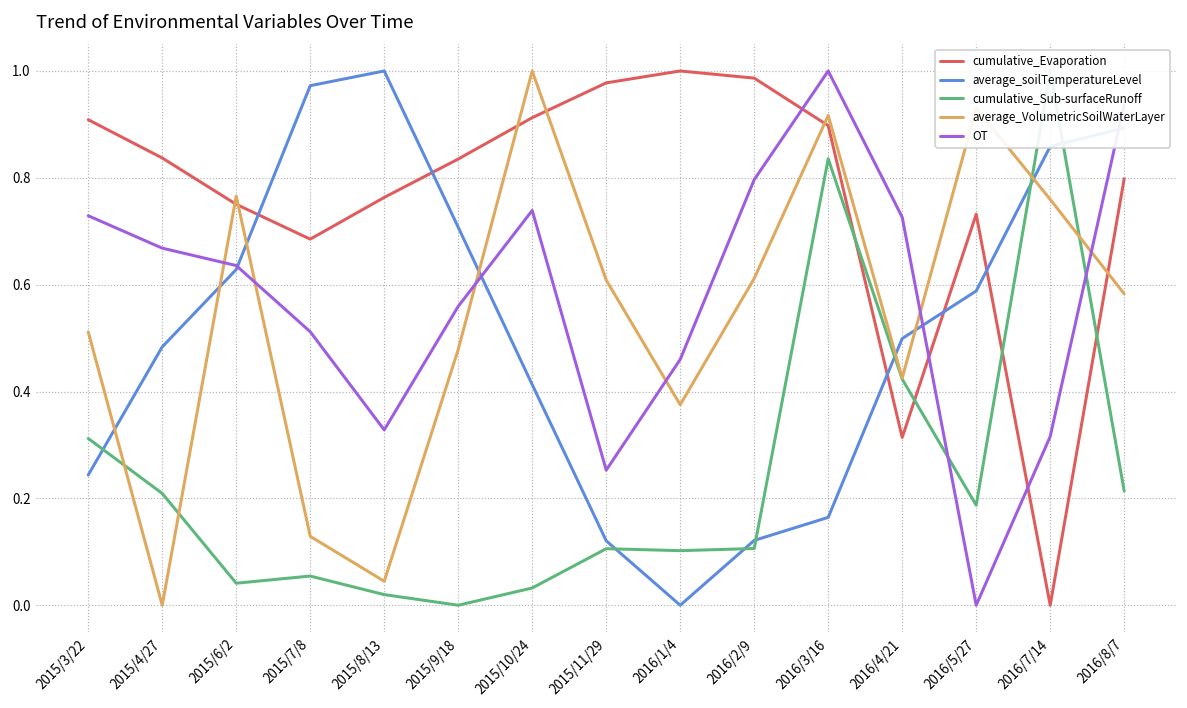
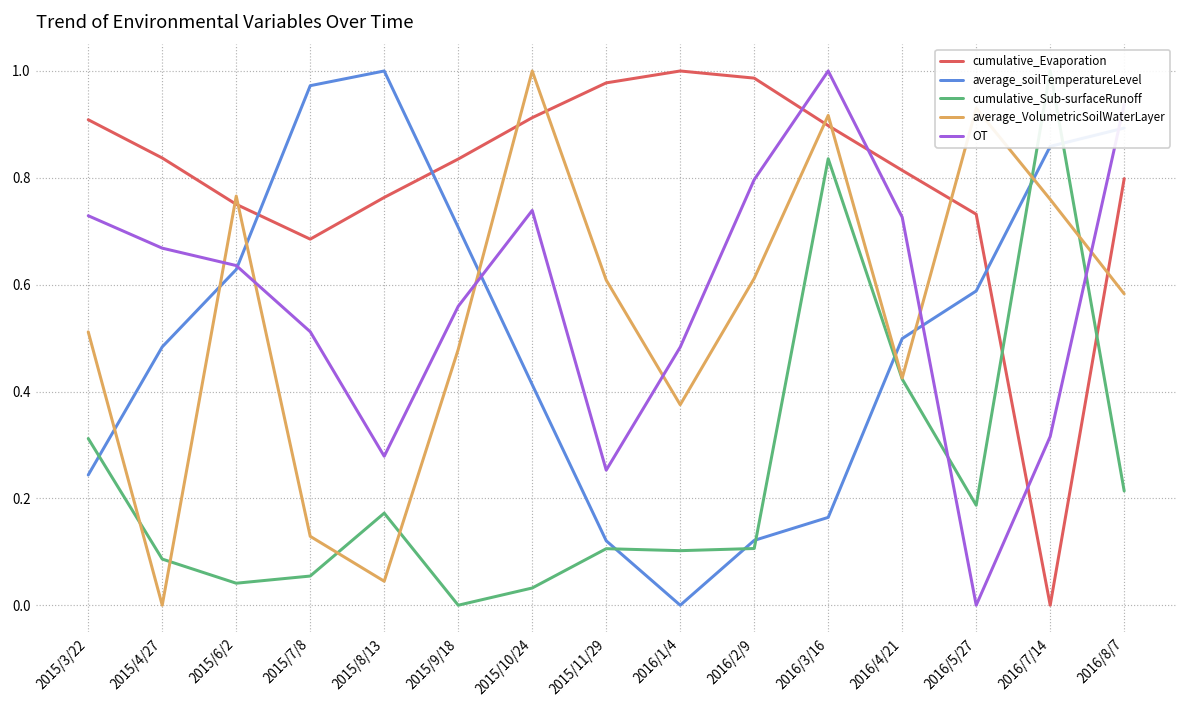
  {
    "cumulative_Evaporation": {
      "2015/3/22": 0.91,
      "2015/4/27": 0.84,
      "2015/6/2": 0.75,
      "2015/7/8": 0.69,
      "2015/8/13": 0.76,
      "2015/9/18": 0.84,
      "2015/10/24": 0.91,
      "2015/11/29": 0.98,
      "2016/1/4": 1.00,
      "2016/2/9": 0.99,
      "2016/3/16": 0.90,
-     "2016/4/21": 0.31,
+     "2016/4/21": 0.81,
      "2016/5/27": 0.73,
      "2016/7/14": 0.00,
      "2016/8/7": 0.80
    },
    "average_soilTemperatureLevel": {
      "2015/3/22": 0.24,
      "2015/4/27": 0.48,
      "2015/6/2": 0.63,
      "2015/7/8": 0.97,
      "2015/8/13": 1.00,
      "2015/9/18": 0.71,
      "2015/10/24": 0.41,
      "2015/11/29": 0.12,
      "2016/1/4": 0.00,
      "2016/2/9": 0.12,
      "2016/3/16": 0.16,
      "2016/4/21": 0.50,
      "2016/5/27": 0.59,
      "2016/7/14": 0.86
    },
    "cumulative_Sub-surfaceRunoff": {
      "2015/3/22": 0.31,
-     "2015/4/27": 0.21,
+     "2015/4/27": 0.09,
      "2015/6/2": 0.04,
      "2015/7/8": 0.05,
-     "2015/8/13": 0.02,
+     "2015/8/13": 0.17,
      "2015/9/18": 0.00,
      "2015/10/24": 0.03,
      "2015/11/29": 0.11,
      "2016/1/4": 0.10,
      "2016/2/9": 0.11,
      "2016/3/16": 0.84,
      "2016/5/27": 0.19,
      "2016/8/7": 0.21
    },
    "average_VolumetricSoilWaterLayer": {
      "2015/3/22": 0.51,
      "2015/4/27": 0.00,
      "2015/6/2": 0.77,
      "2015/7/8": 0.13,
      "2015/8/13": 0.04,
      "2015/9/18": 0.48,
      "2015/10/24": 1.00,
      "2015/11/29": 0.61,
      "2016/1/4": 0.38,
      "2016/2/9": 0.61,
      "2016/3/16": 0.92,
      "2016/7/14": 0.76,
      "2016/8/7": 0.58
    },
    "OT": {
      "2015/3/22": 0.73,
      "2015/4/27": 0.67,
      "2015/6/2": 0.64,
      "2015/7/8": 0.51,
-     "2015/8/13": 0.33,
+     "2015/8/13": 0.28,
      "2015/9/18": 0.56,
      "2015/10/24": 0.74,
      "2015/11/29": 0.25,
-     "2016/1/4": 0.46,
+     "2016/1/4": 0.48,
      "2016/2/9": 0.80,
      "2016/3/16": 1.00,
      "2016/4/21": 0.73,
      "2016/5/27": 0.00,
      "2016/7/14": 0.32
    }
  }
